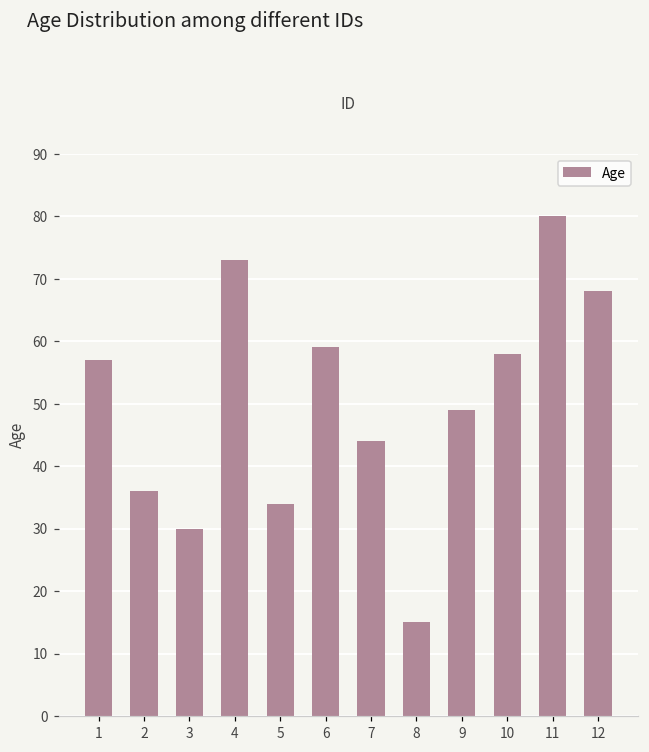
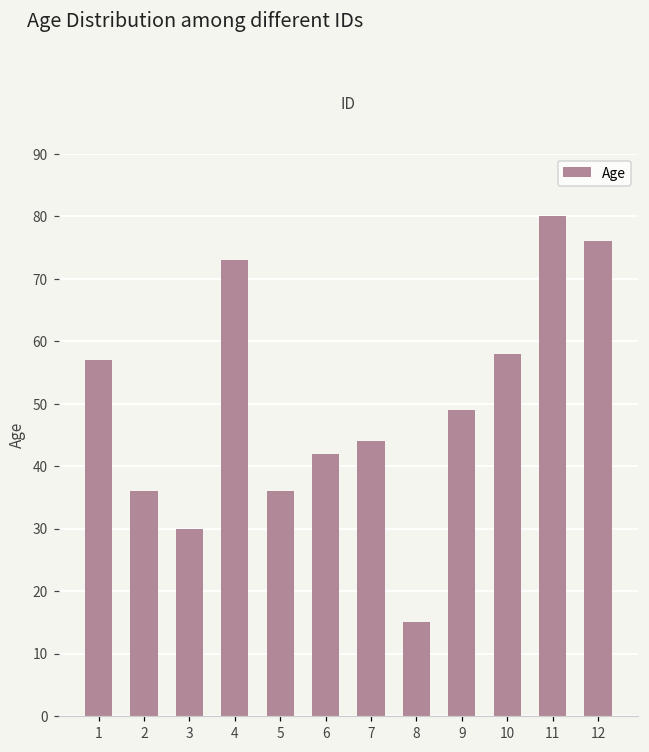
  {
    "1": 57,
    "2": 36,
    "3": 30,
    "4": 73,
-   "5": 34,
-   "6": 59,
+   "5": 36,
+   "6": 42,
    "7": 44,
    "8": 15,
    "9": 49,
    "10": 58,
    "11": 80,
-   "12": 68
+   "12": 76
  }
